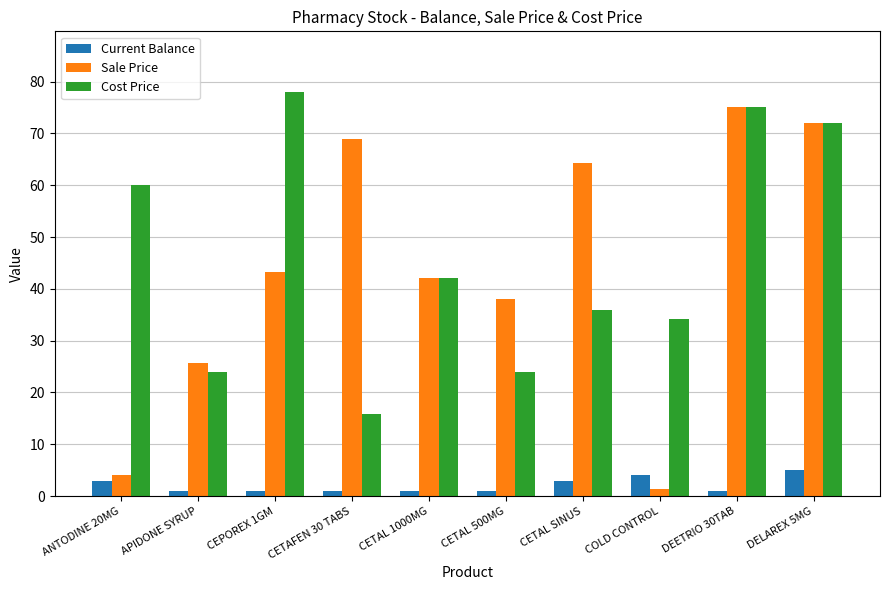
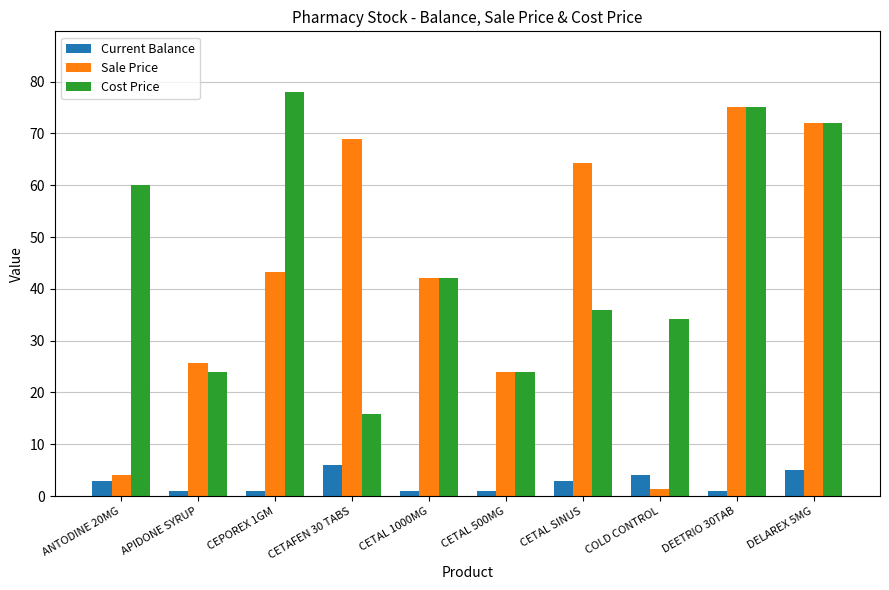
  {
    "Current Balance": {
      "ANTODINE 20MG": 3,
      "APIDONE SYRUP": 1,
      "CEPOREX 1GM": 1,
-     "CETAFEN 30 TABS": 1,
+     "CETAFEN 30 TABS": 6,
      "CETAL 1000MG": 1,
      "CETAL 500MG": 1,
      "CETAL SINUS": 3,
      "COLD CONTROL": 4,
      "DEETRIO 30TAB": 1,
      "DELAREX 5MG": 5
    },
    "Sale Price": {
      "ANTODINE 20MG": 4,
      "APIDONE SYRUP": 26,
      "CEPOREX 1GM": 43,
      "CETAFEN 30 TABS": 69,
      "CETAL 1000MG": 42,
-     "CETAL 500MG": 38,
+     "CETAL 500MG": 24,
      "CETAL SINUS": 64,
      "COLD CONTROL": 1,
      "DEETRIO 30TAB": 75,
      "DELAREX 5MG": 72
    },
    "Cost Price": {
      "ANTODINE 20MG": 60,
      "APIDONE SYRUP": 24,
      "CEPOREX 1GM": 78,
      "CETAFEN 30 TABS": 16,
      "CETAL 1000MG": 42,
      "CETAL 500MG": 24,
      "CETAL SINUS": 36,
      "COLD CONTROL": 34,
      "DEETRIO 30TAB": 75,
      "DELAREX 5MG": 72
    }
  }
